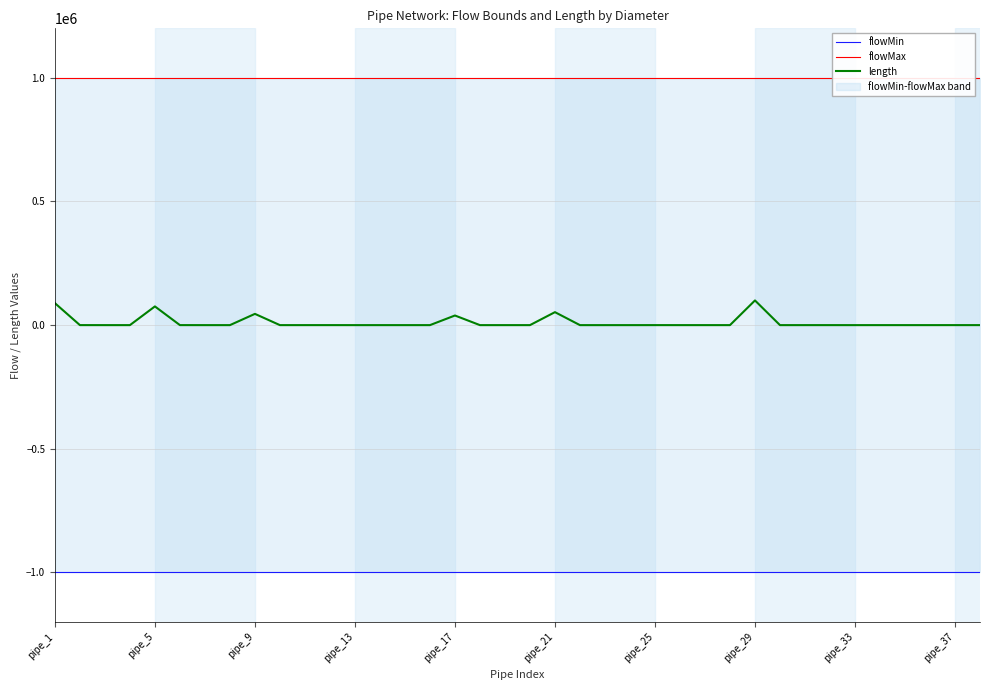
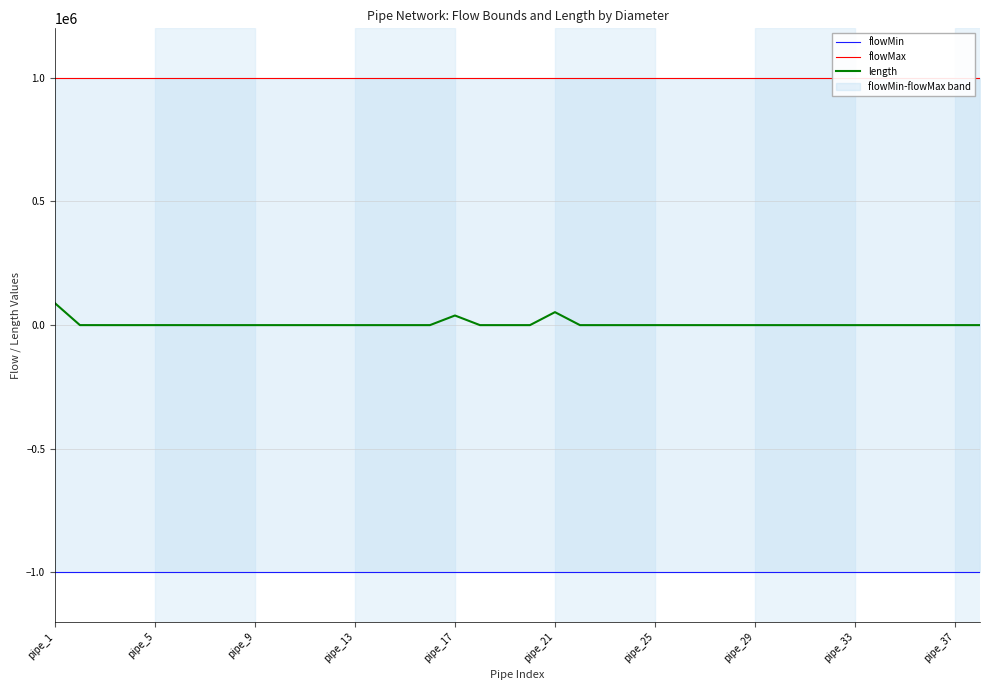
  {
    "flowMin": {
      "pipe_1": -1000000,
      "pipe_5": -1000000,
      "pipe_9": -1000000,
      "pipe_13": -1000000,
      "pipe_17": -1000000,
      "pipe_21": -1000000,
      "pipe_25": -1000000,
      "pipe_29": -1000000,
      "pipe_33": -1000000,
      "pipe_37": -1000000
    },
    "flowMin-flowMax band": {
      "pipe_1": 1000000,
      "pipe_5": 1000000,
      "pipe_9": 1000000,
      "pipe_13": 1000000,
      "pipe_17": 1000000,
      "pipe_21": 1000000,
      "pipe_25": 1000000,
      "pipe_29": 1000000
    },
    "length": {
      "pipe_1": 90000,
-     "pipe_5": 80000,
-     "pipe_9": 50000,
+     "pipe_5": 0,
+     "pipe_9": 0,
      "pipe_13": 0,
      "pipe_17": 40000,
      "pipe_21": 50000,
      "pipe_25": 0,
-     "pipe_29": 100000,
+     "pipe_29": 0,
      "pipe_33": 0,
      "pipe_37": 0
    }
  }
